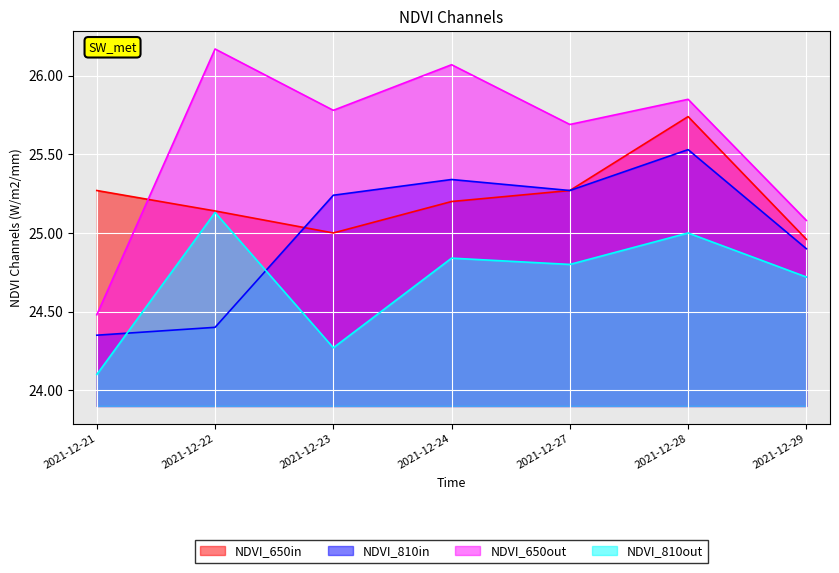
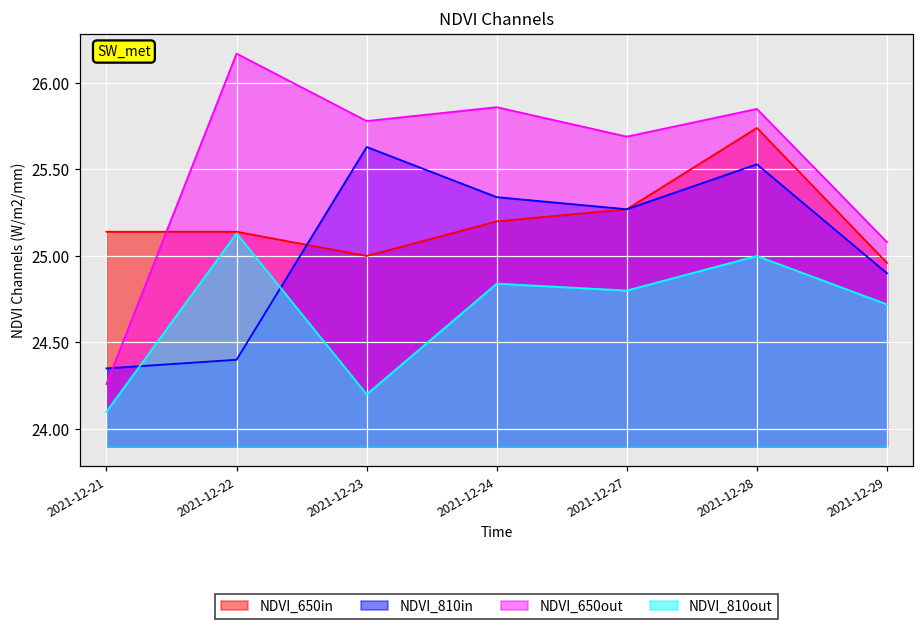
  {
    "NDVI_650in": {
-     "2021-12-21": 25.27,
+     "2021-12-21": 25.14,
      "2021-12-23": 25.00,
      "2021-12-24": 25.20,
      "2021-12-28": 25.74,
      "2021-12-29": 24.96
    },
    "NDVI_810in": {
      "2021-12-21": 24.35,
      "2021-12-22": 24.40,
-     "2021-12-23": 25.24,
+     "2021-12-23": 25.63,
      "2021-12-24": 25.34,
      "2021-12-28": 25.53,
      "2021-12-29": 24.90
    },
    "NDVI_650out": {
-     "2021-12-21": 24.48,
+     "2021-12-21": 24.26,
      "2021-12-22": 26.17,
      "2021-12-23": 25.78,
-     "2021-12-24": 26.07,
+     "2021-12-24": 25.86,
      "2021-12-27": 25.69,
      "2021-12-28": 25.85,
      "2021-12-29": 25.08
    },
    "NDVI_810out": {
      "2021-12-21": 24.10,
-     "2021-12-23": 24.27,
+     "2021-12-23": 24.20,
      "2021-12-24": 24.84,
      "2021-12-27": 24.80,
      "2021-12-28": 25.00,
      "2021-12-29": 24.72
    }
  }
